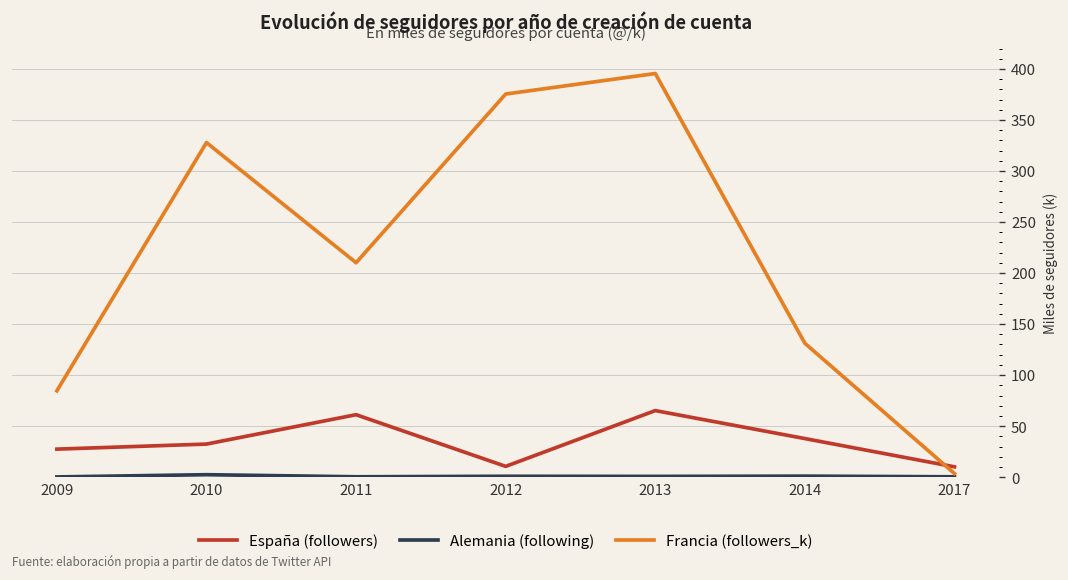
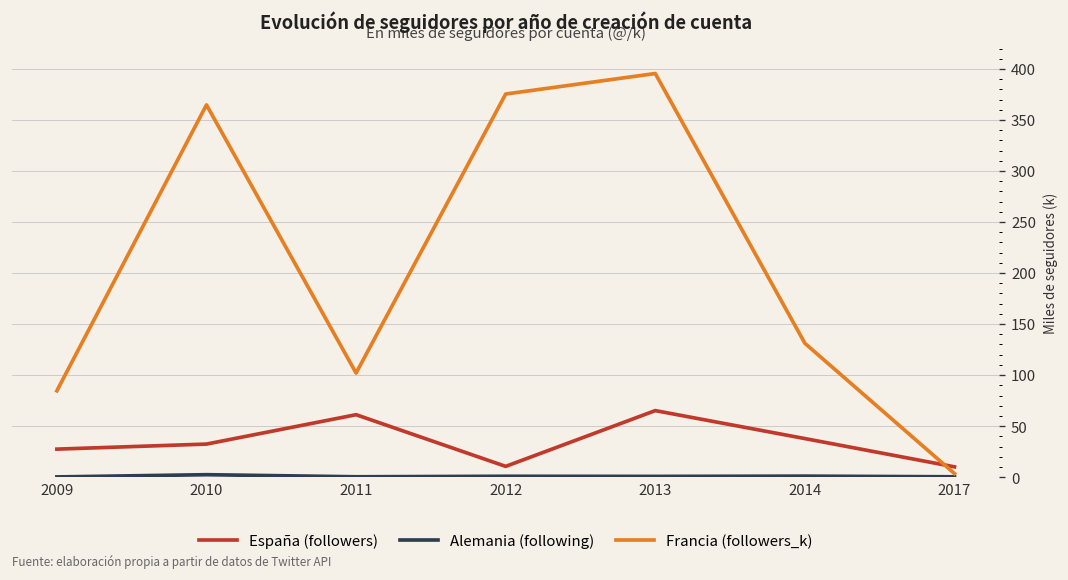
  {
    "España (followers)": {
      "2009": 30,
      "2010": 30,
      "2011": 60,
      "2012": 10,
      "2013": 70,
      "2014": 40,
      "2017": 10
    },
    "Alemania (following)": {
      "2009": 0,
      "2010": 0,
      "2011": 0,
      "2012": 0,
      "2013": 0,
      "2014": 0,
      "2017": 0
    },
    "Francia (followers_k)": {
      "2009": 80,
-     "2010": 330,
-     "2011": 210,
+     "2010": 360,
+     "2011": 100,
      "2012": 380,
      "2013": 400,
      "2014": 130,
      "2017": 0
    }
  }
